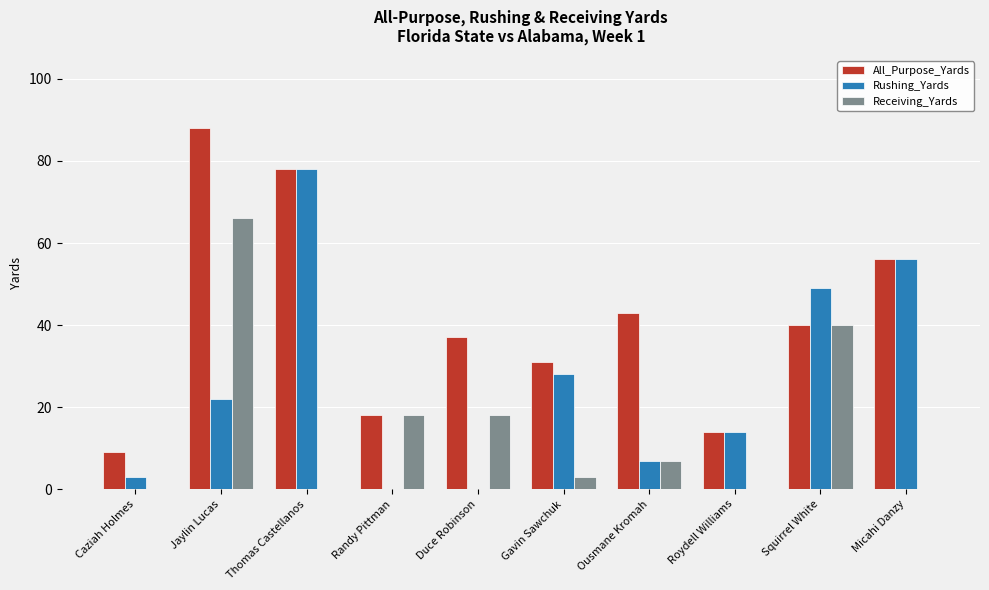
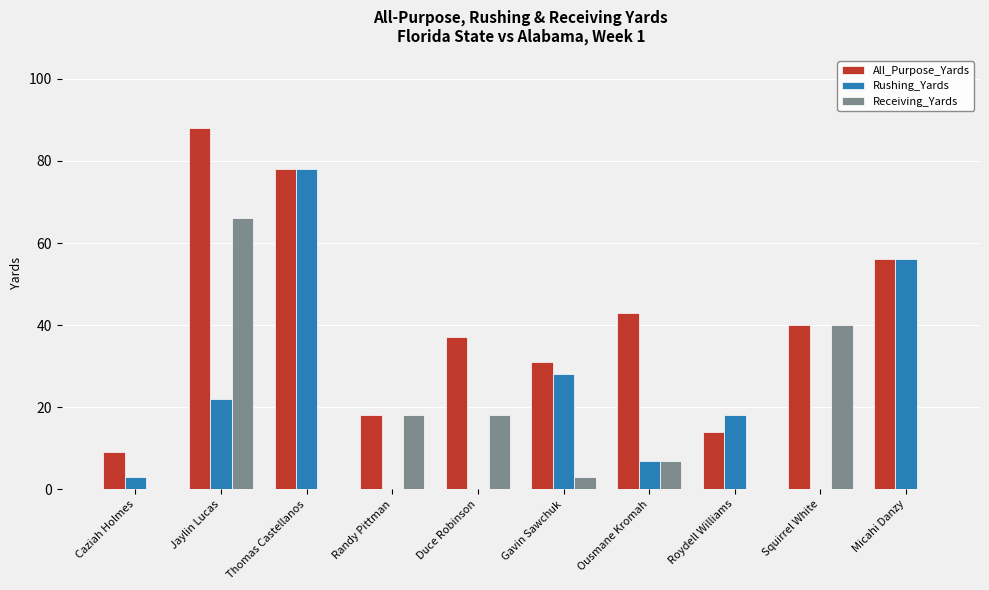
  {
    "All_Purpose_Yards": {
      "Caziah Holmes": 9,
      "Jaylin Lucas": 88,
      "Thomas Castellanos": 78,
      "Randy Pittman": 18,
      "Duce Robinson": 37,
      "Gavin Sawchuk": 31,
      "Ousmane Kromah": 43,
      "Roydell Williams": 14,
      "Squirrel White": 40,
      "Micahi Danzy": 56
    },
    "Rushing_Yards": {
      "Caziah Holmes": 3,
      "Jaylin Lucas": 22,
      "Thomas Castellanos": 78,
      "Randy Pittman": 0,
      "Duce Robinson": 0,
      "Gavin Sawchuk": 28,
      "Ousmane Kromah": 7,
-     "Roydell Williams": 14,
-     "Squirrel White": 49,
+     "Roydell Williams": 18,
+     "Squirrel White": 0,
      "Micahi Danzy": 56
    },
    "Receiving_Yards": {
      "Caziah Holmes": 0,
      "Jaylin Lucas": 66,
      "Thomas Castellanos": 0,
      "Randy Pittman": 18,
      "Duce Robinson": 18,
      "Gavin Sawchuk": 3,
      "Ousmane Kromah": 7,
      "Roydell Williams": 0,
      "Squirrel White": 40,
      "Micahi Danzy": 0
    }
  }
